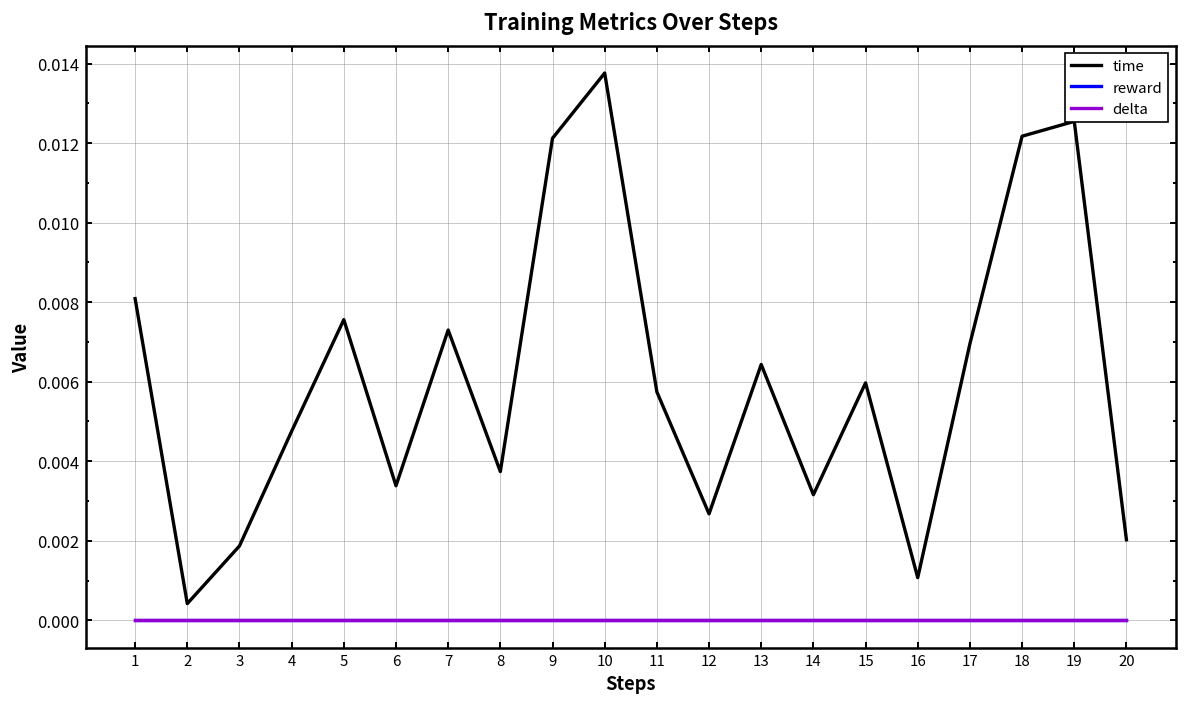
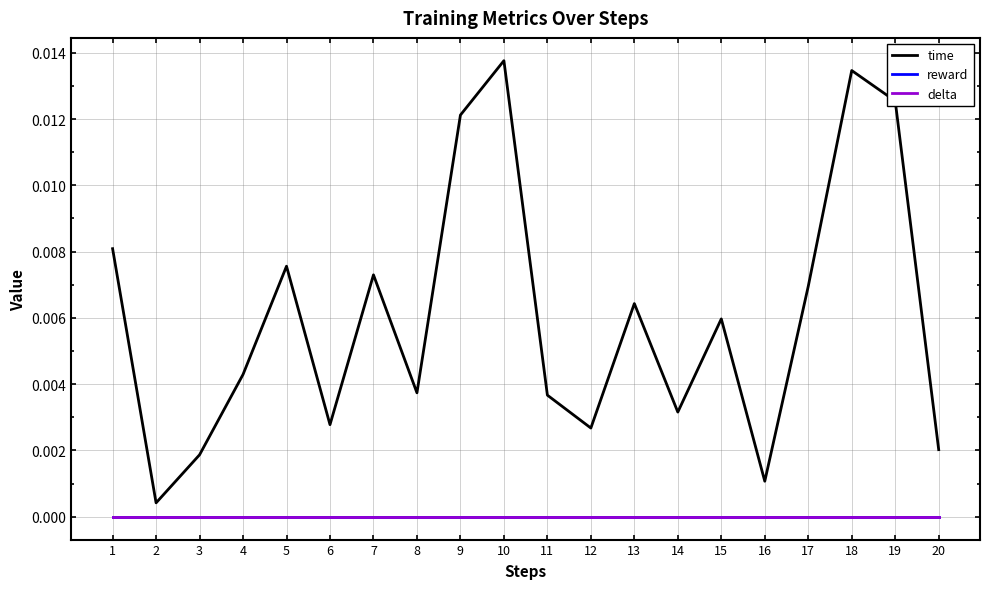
  {
    "time": {
      "1": 0.0081,
      "2": 0.0004,
      "3": 0.0019,
-     "4": 0.0048,
+     "4": 0.0043,
      "5": 0.0076,
-     "6": 0.0034,
+     "6": 0.0028,
      "7": 0.0073,
      "8": 0.0037,
      "9": 0.0121,
      "10": 0.0138,
-     "11": 0.0057,
+     "11": 0.0037,
      "12": 0.0027,
      "13": 0.0064,
      "14": 0.0032,
      "15": 0.0060,
      "16": 0.0011,
      "17": 0.0070,
-     "18": 0.0122,
+     "18": 0.0135,
      "20": 0.0020
    },
    "delta": {
      "1": 0.0000,
      "2": 0.0000,
      "3": 0.0000,
      "4": 0.0000,
      "5": 0.0000,
      "6": 0.0000,
      "7": 0.0000,
      "8": 0.0000,
      "9": 0.0000,
      "10": 0.0000,
      "11": 0.0000,
      "12": 0.0000,
      "13": 0.0000,
      "14": 0.0000,
      "15": 0.0000,
      "16": 0.0000,
      "17": 0.0000,
      "18": 0.0000,
      "19": 0.0000,
      "20": 0.0000
    }
  }
